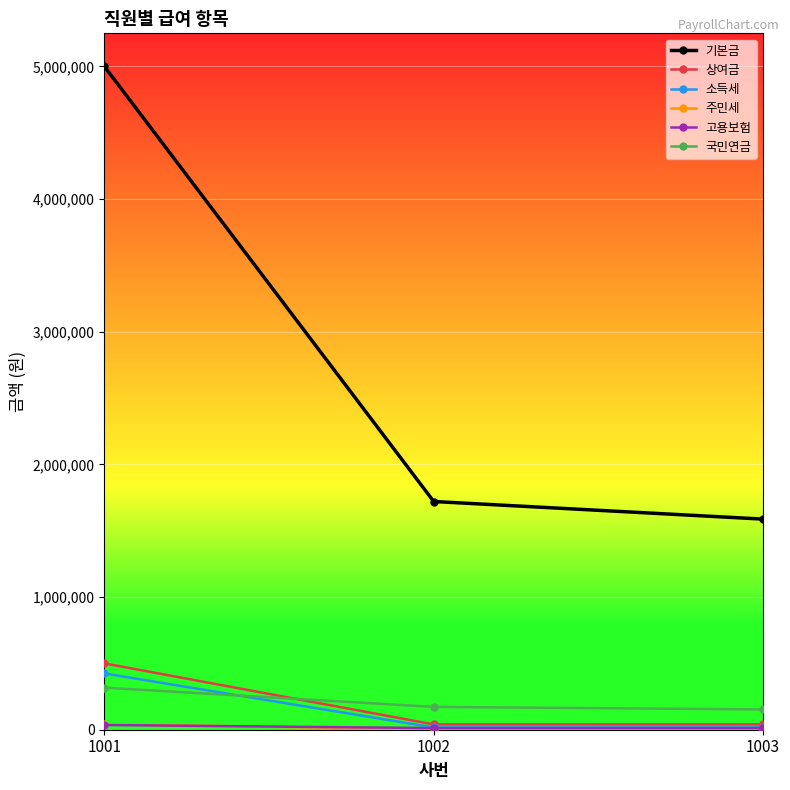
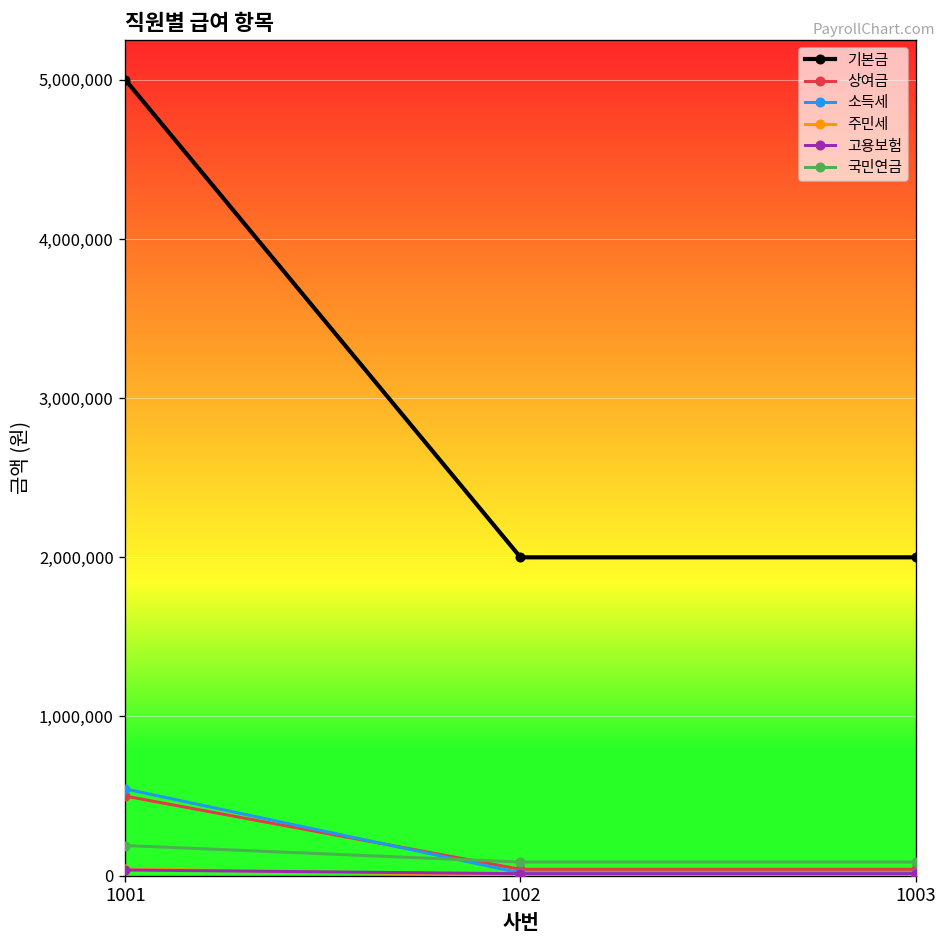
  {
    "기본금": {
      "1001": "5,000,000",
-     "1002": "1,720,000",
-     "1003": "1,590,000"
+     "1002": "2,000,000",
+     "1003": "2,000,000"
    },
    "상여금": {
      "1001": "500,000",
      "1002": "40,000",
      "1003": "40,000"
    },
    "소득세": {
-     "1001": "420,000"
+     "1001": "540,000"
    },
    "국민연금": {
-     "1001": "320,000",
-     "1002": "170,000",
-     "1003": "150,000"
+     "1001": "190,000",
+     "1002": "90,000",
+     "1003": "90,000"
    }
  }
